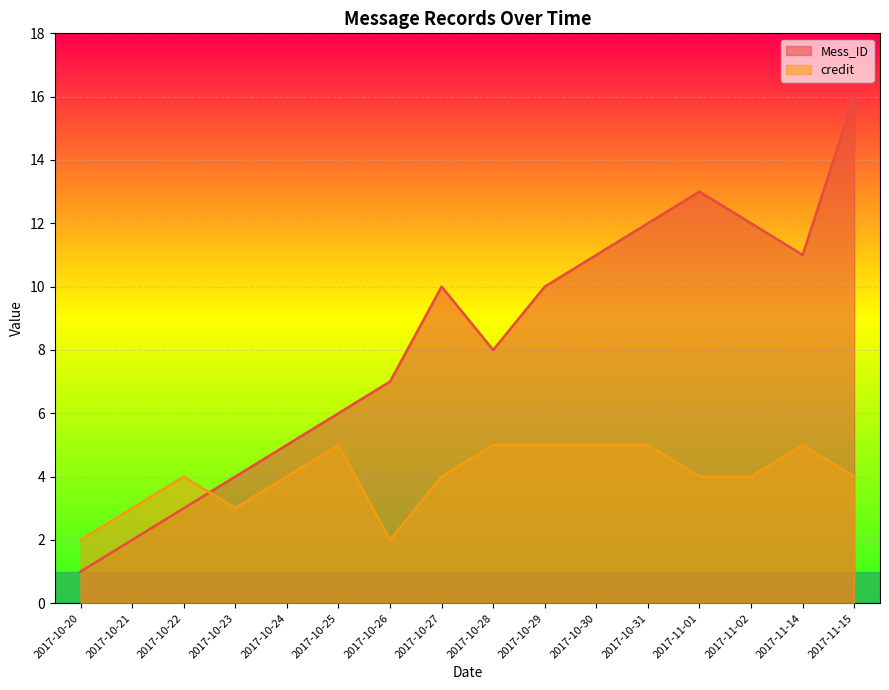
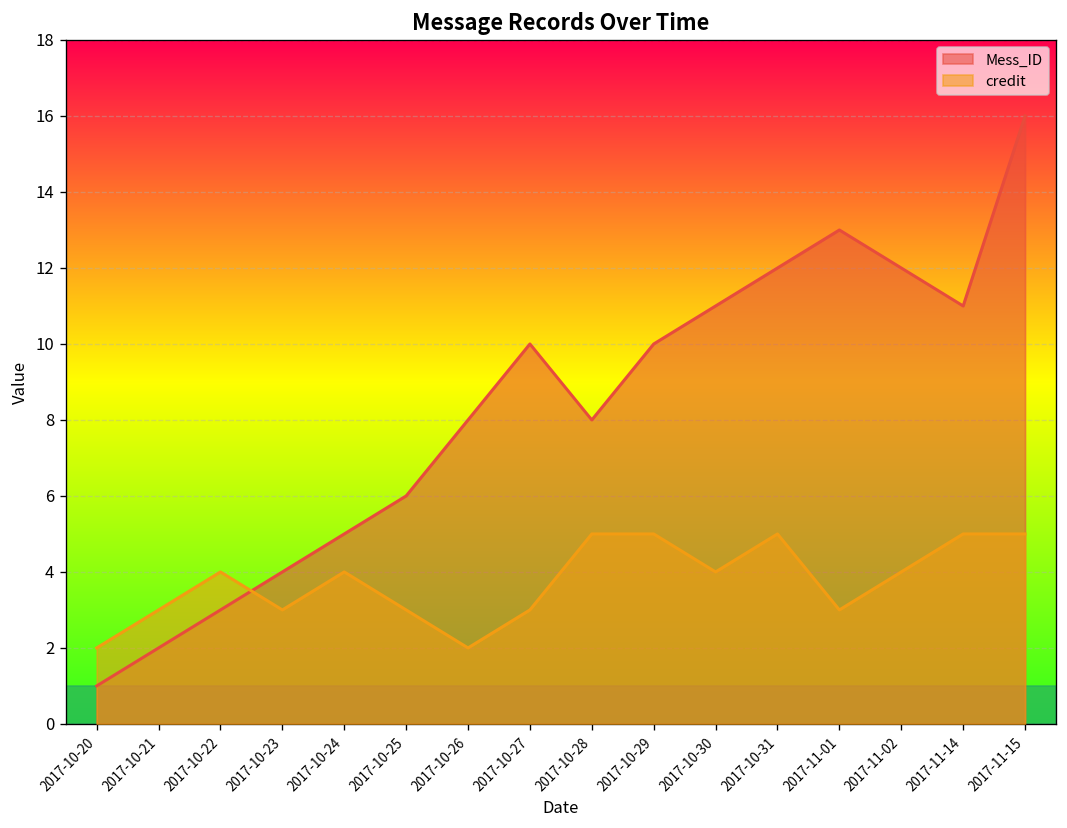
  {
    "Mess_ID": {
      "2017-10-21": 2,
      "2017-10-22": 3,
      "2017-10-23": 4,
      "2017-10-24": 5,
      "2017-10-25": 6,
-     "2017-10-26": 7,
+     "2017-10-26": 8,
      "2017-10-27": 10,
      "2017-10-28": 8,
      "2017-10-29": 10,
      "2017-10-30": 11,
      "2017-10-31": 12,
      "2017-11-01": 13,
      "2017-11-02": 12,
      "2017-11-14": 11,
      "2017-11-15": 16
    },
    "credit": {
      "2017-10-20": 2,
      "2017-10-21": 3,
      "2017-10-22": 4,
      "2017-10-23": 3,
      "2017-10-24": 4,
-     "2017-10-25": 5,
+     "2017-10-25": 3,
      "2017-10-26": 2,
-     "2017-10-27": 4,
+     "2017-10-27": 3,
      "2017-10-28": 5,
      "2017-10-29": 5,
-     "2017-10-30": 5,
+     "2017-10-30": 4,
      "2017-10-31": 5,
-     "2017-11-01": 4,
+     "2017-11-01": 3,
      "2017-11-02": 4,
      "2017-11-14": 5,
-     "2017-11-15": 4
+     "2017-11-15": 5
    }
  }
